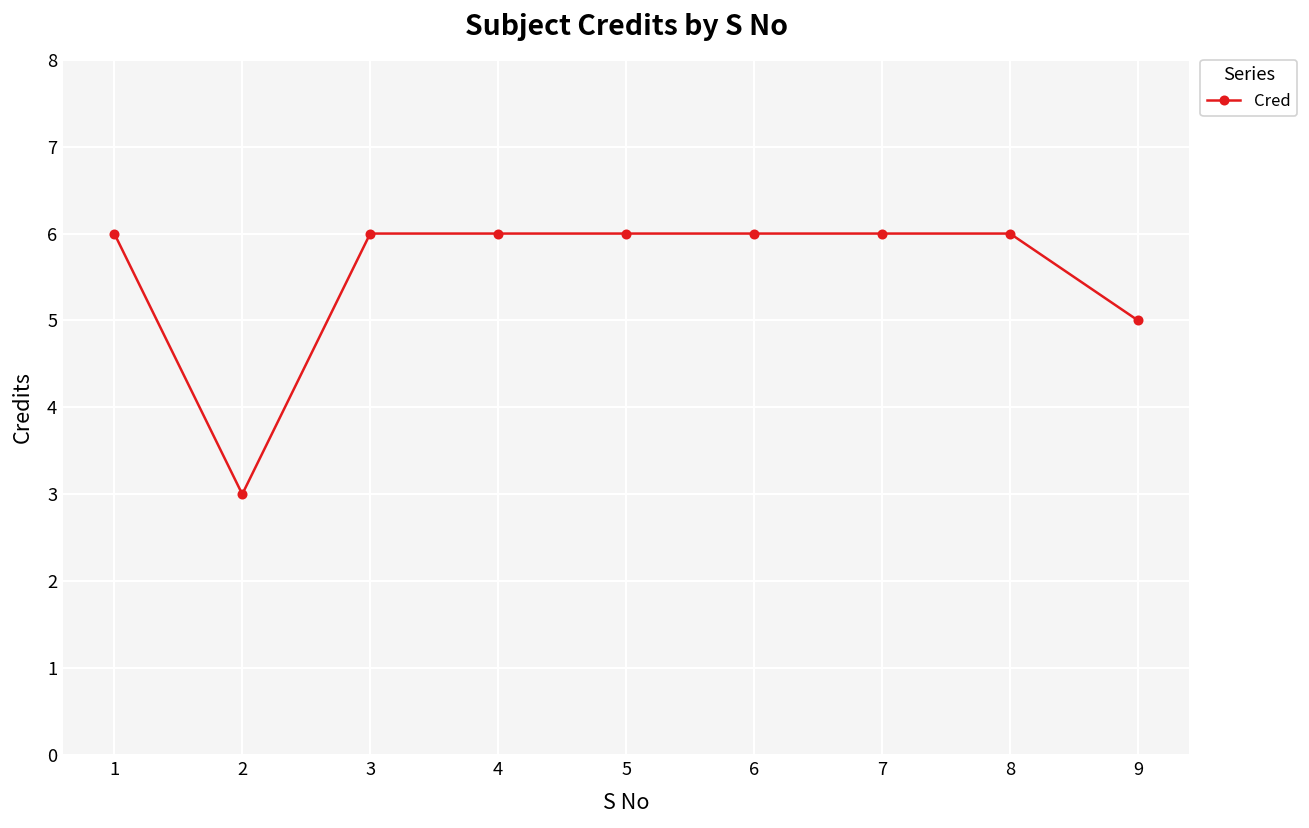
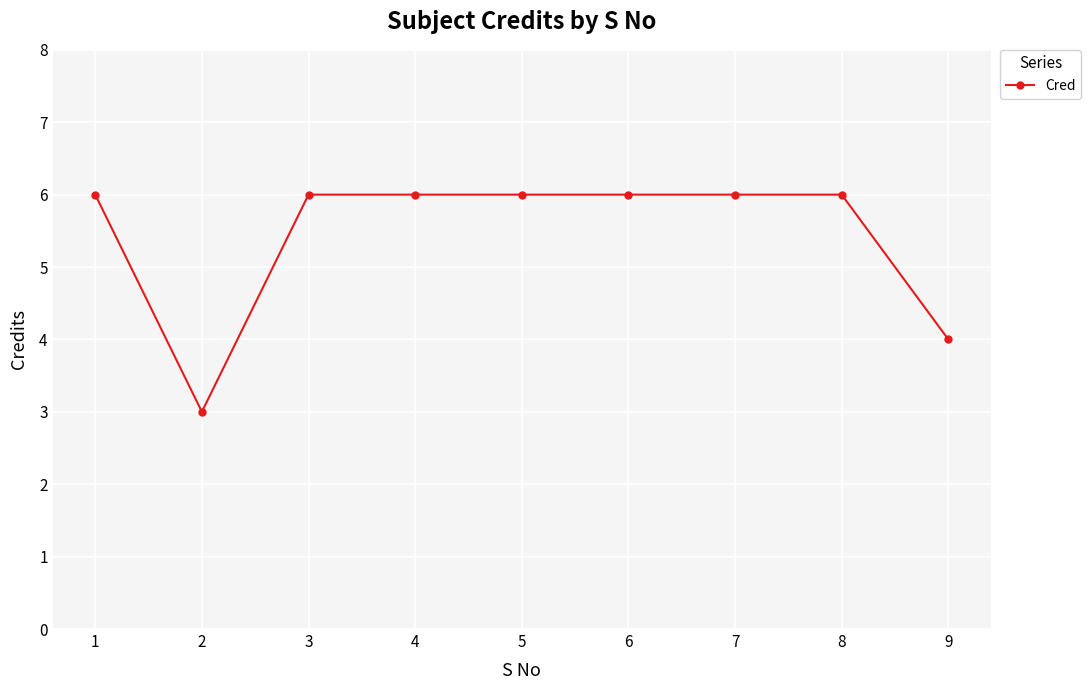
  {
    "1": 6,
    "2": 3,
    "3": 6,
    "4": 6,
    "5": 6,
    "6": 6,
    "7": 6,
    "8": 6,
-   "9": 5
+   "9": 4
  }
